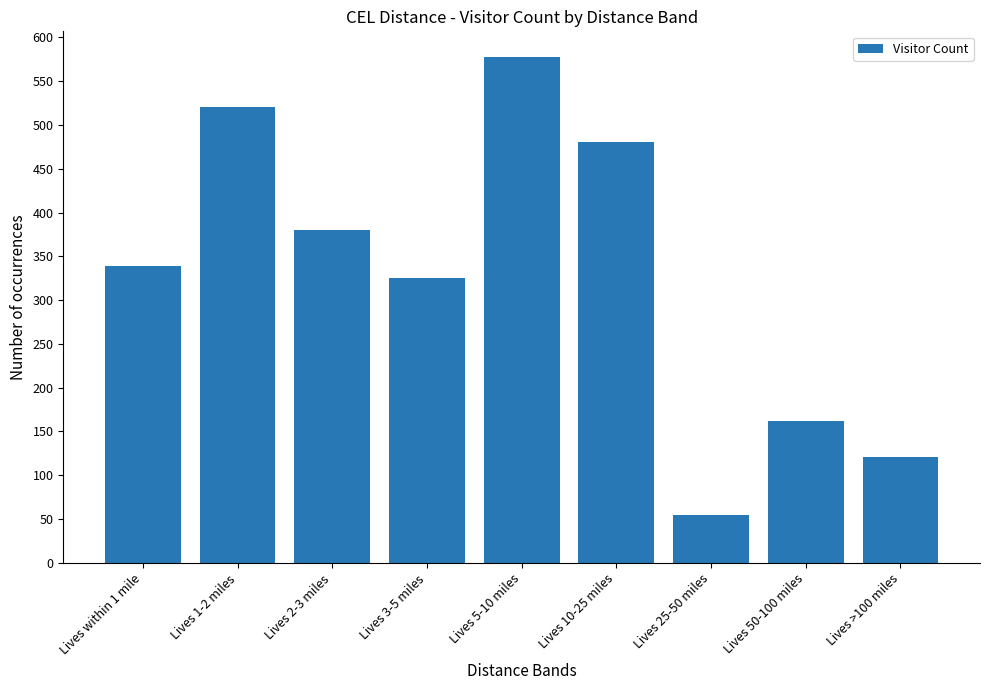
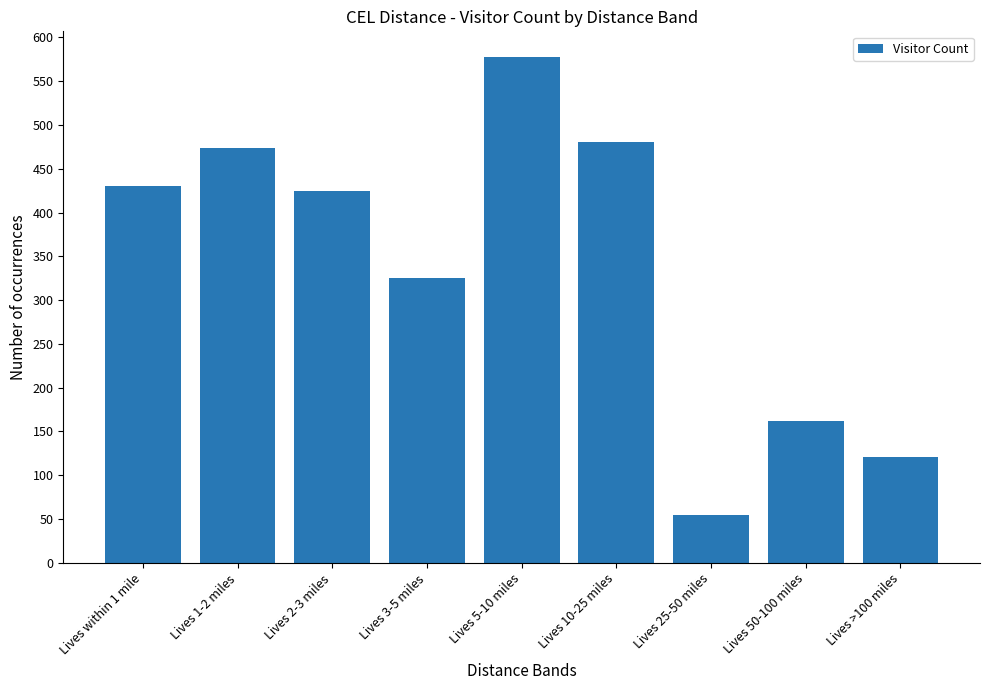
  {
-   "Lives within 1 mile": 340,
-   "Lives 1-2 miles": 520,
-   "Lives 2-3 miles": 380,
+   "Lives within 1 mile": 430,
+   "Lives 1-2 miles": 470,
+   "Lives 2-3 miles": 430,
    "Lives 3-5 miles": 330,
    "Lives 5-10 miles": 580,
    "Lives 10-25 miles": 480,
    "Lives 25-50 miles": 60,
    "Lives 50-100 miles": 160,
    "Lives >100 miles": 120
  }
